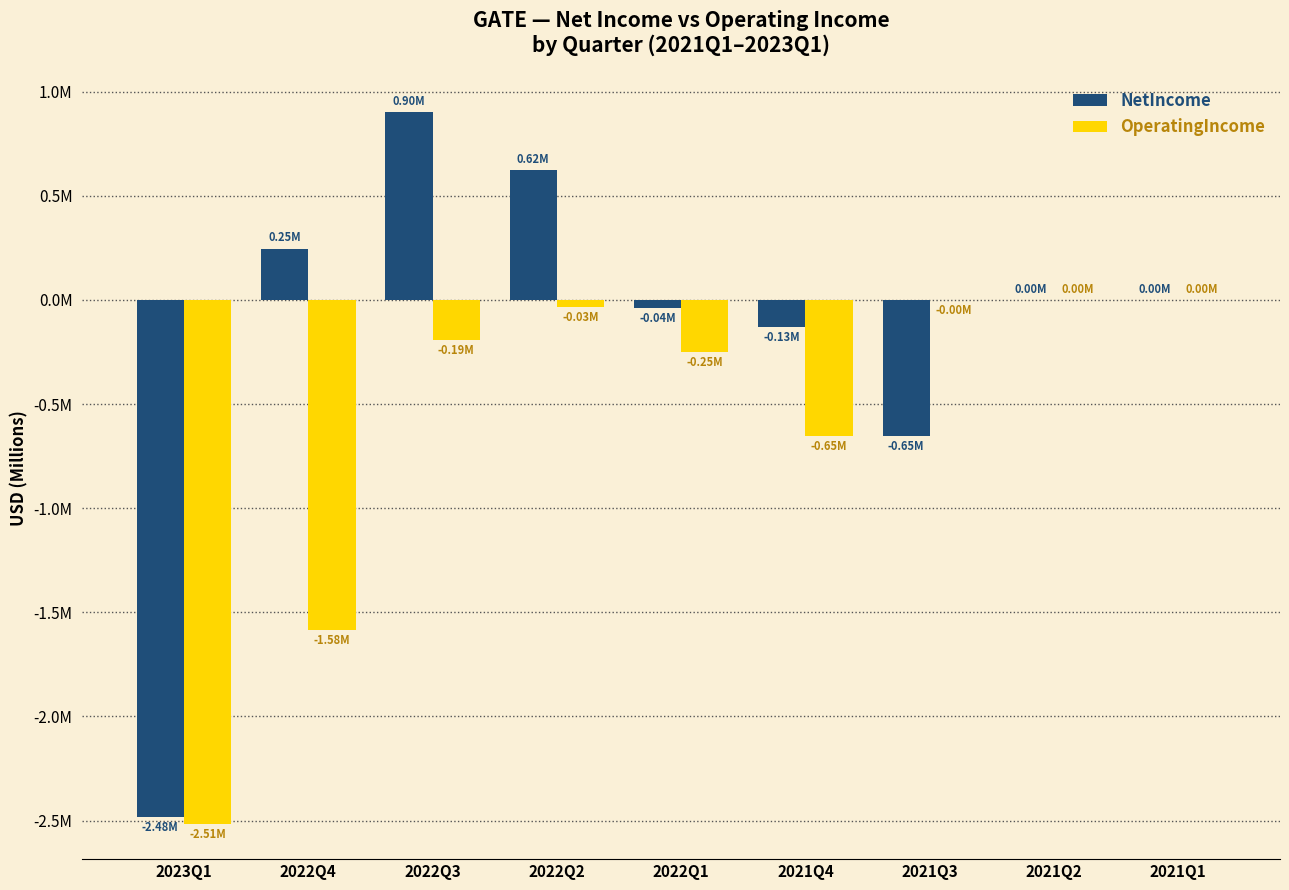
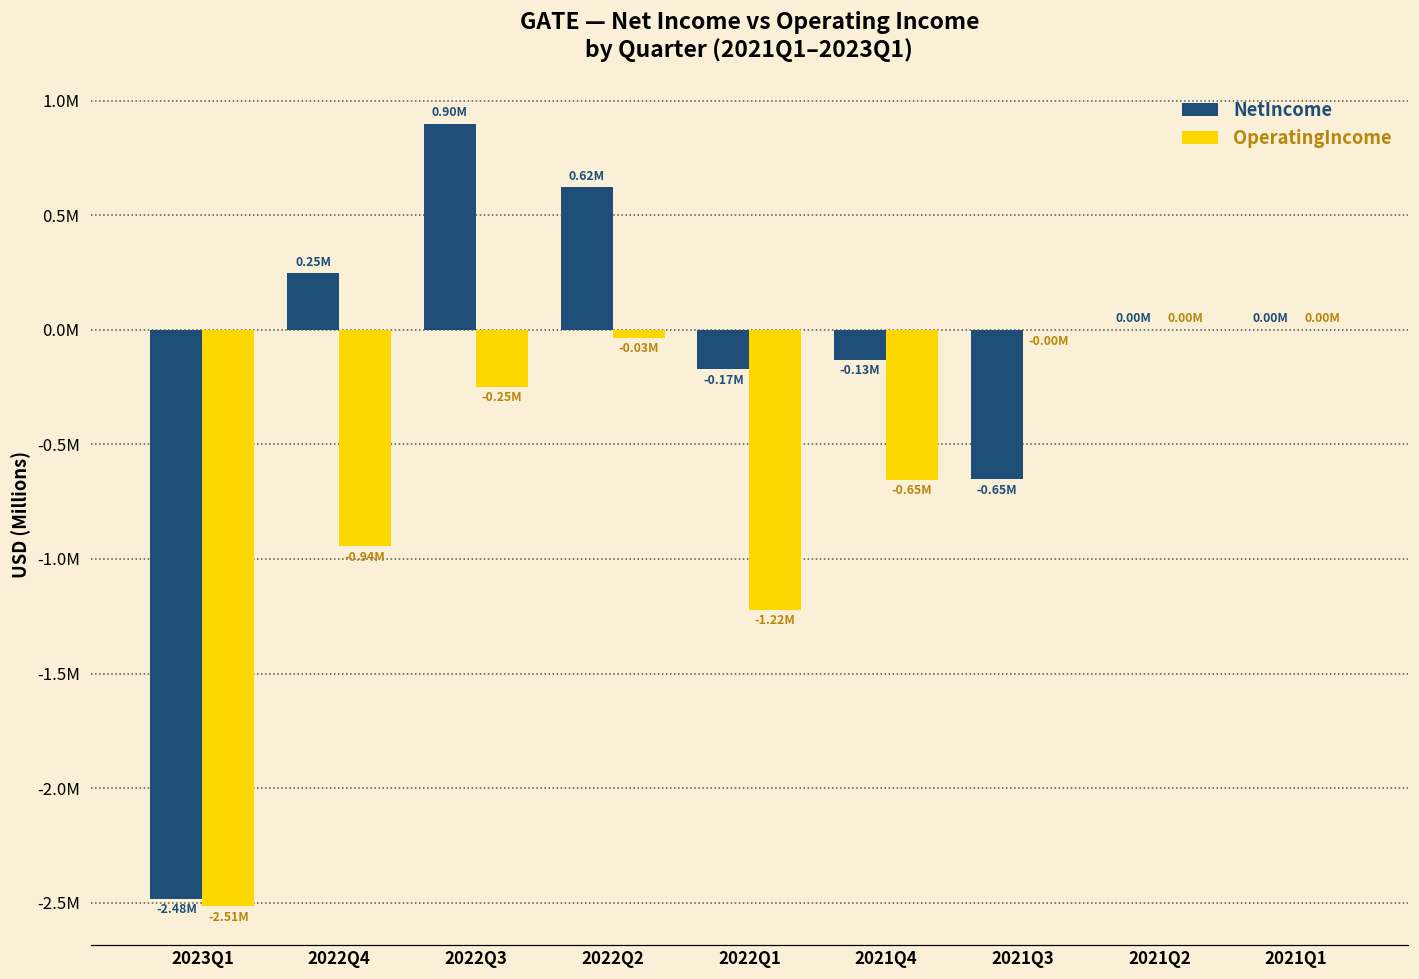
  {
    "NetIncome": {
      "2023Q1": "-2.48M",
      "2022Q4": "0.25M",
      "2022Q3": "0.90M",
      "2022Q2": "0.62M",
-     "2022Q1": "-0.04M",
+     "2022Q1": "-0.17M",
      "2021Q4": "-0.13M",
      "2021Q3": "-0.65M",
      "2021Q2": "0.00M",
      "2021Q1": "0.00M"
    },
    "OperatingIncome": {
      "2023Q1": "-2.51M",
-     "2022Q4": "-1.58M",
-     "2022Q3": "-0.19M",
+     "2022Q4": "-0.94M",
+     "2022Q3": "-0.25M",
      "2022Q2": "-0.03M",
-     "2022Q1": "-0.25M",
+     "2022Q1": "-1.22M",
      "2021Q4": "-0.65M",
      "2021Q3": "-0.00M",
      "2021Q2": "0.00M",
      "2021Q1": "0.00M"
    }
  }
